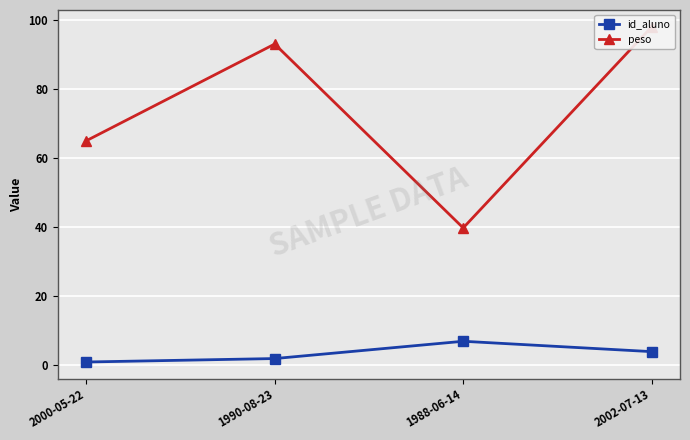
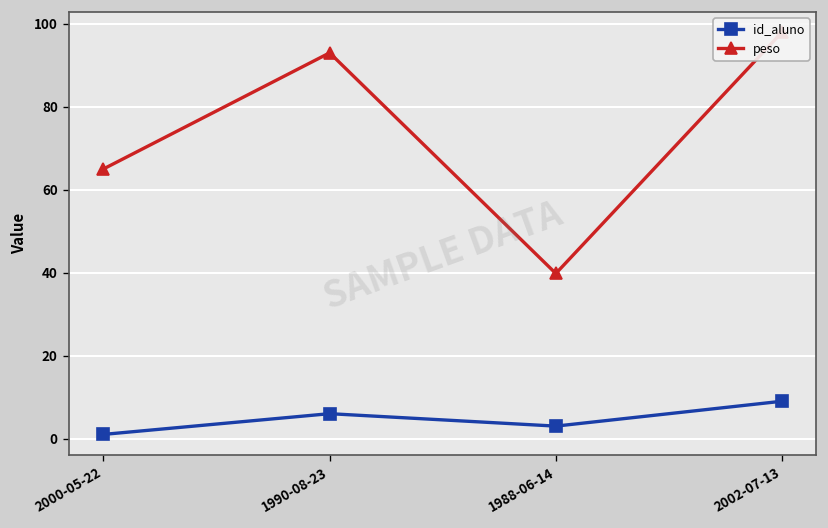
  {
    "id_aluno": {
      "2000-05-22": 1,
-     "1990-08-23": 2,
-     "1988-06-14": 7,
-     "2002-07-13": 4
+     "1990-08-23": 6,
+     "1988-06-14": 3,
+     "2002-07-13": 9
    },
    "peso": {
      "2000-05-22": 65,
      "1990-08-23": 93,
      "1988-06-14": 40
    }
  }
